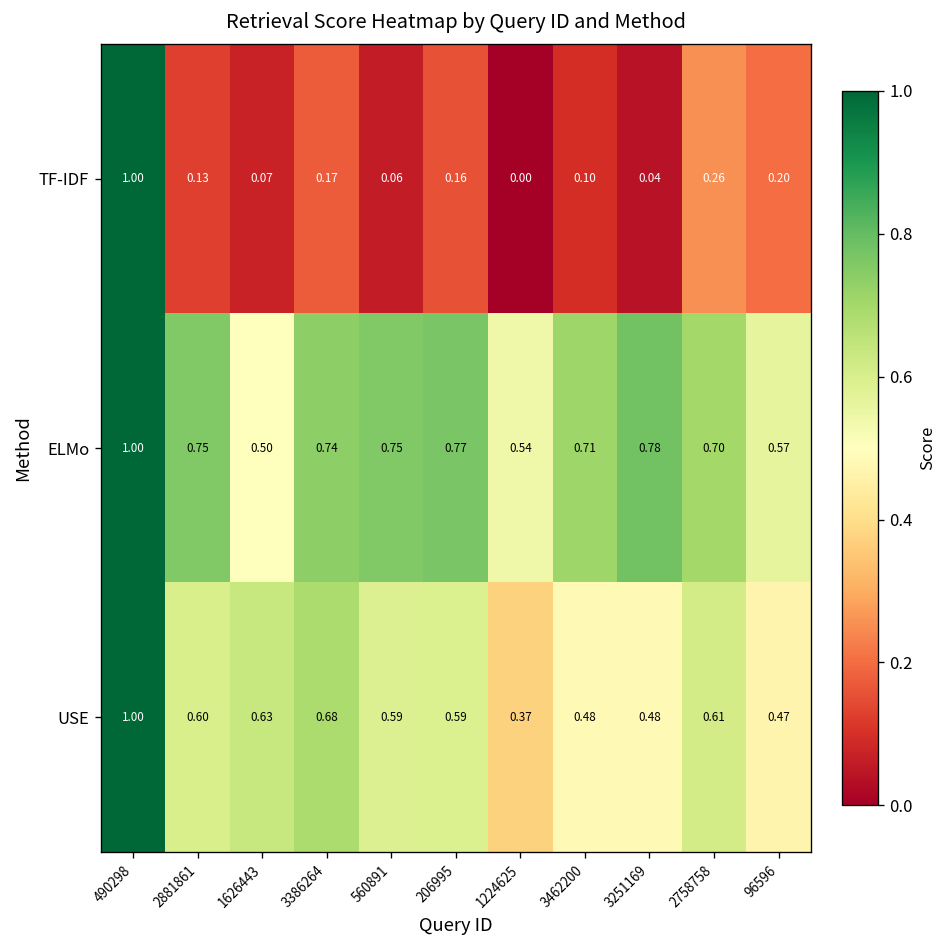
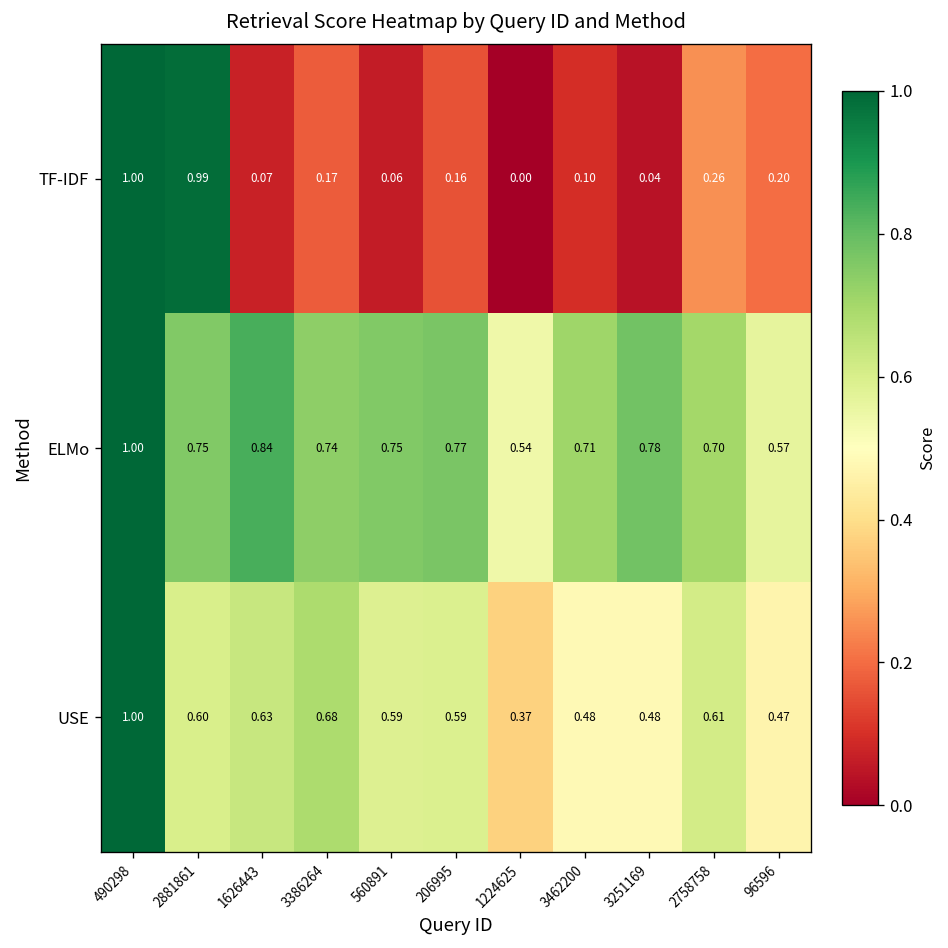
  {
    "TF-IDF": {
      "490298": 1.00,
-     "2881861": 0.13,
+     "2881861": 0.99,
      "1626443": 0.07,
      "3386264": 0.17,
      "560891": 0.06,
      "206995": 0.16,
      "1224625": 0.00,
      "3462200": 0.10,
      "3251169": 0.04,
      "2758758": 0.26,
      "96596": 0.20
    },
    "ELMo": {
      "490298": 1.00,
      "2881861": 0.75,
-     "1626443": 0.50,
+     "1626443": 0.84,
      "3386264": 0.74,
      "560891": 0.75,
      "206995": 0.77,
      "1224625": 0.54,
      "3462200": 0.71,
      "3251169": 0.78,
      "2758758": 0.70,
      "96596": 0.57
    },
    "USE": {
      "490298": 1.00,
      "2881861": 0.60,
      "1626443": 0.63,
      "3386264": 0.68,
      "560891": 0.59,
      "206995": 0.59,
      "1224625": 0.37,
      "3462200": 0.48,
      "3251169": 0.48,
      "2758758": 0.61,
      "96596": 0.47
    }
  }
